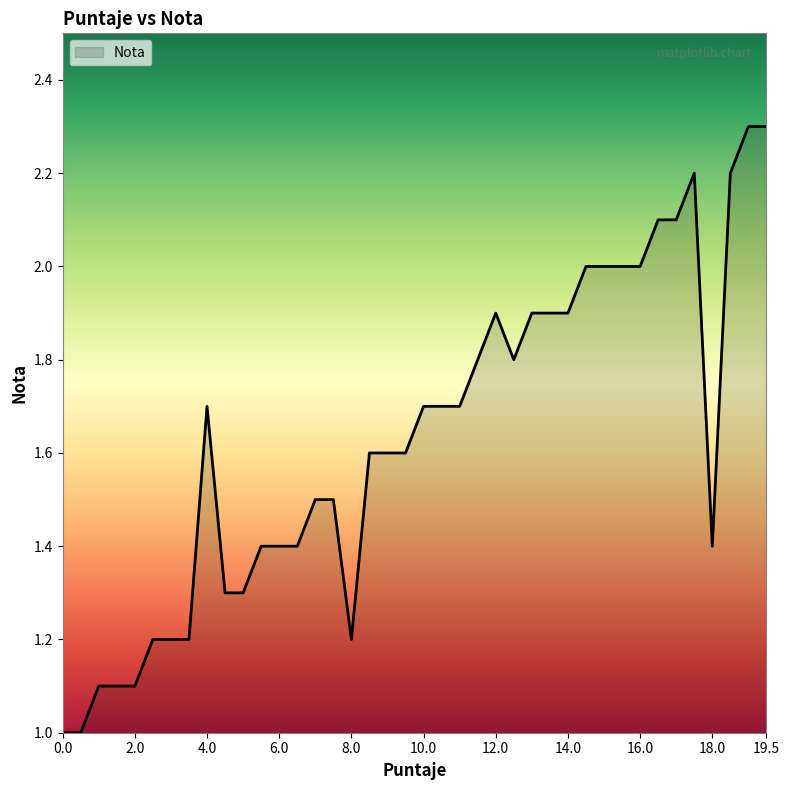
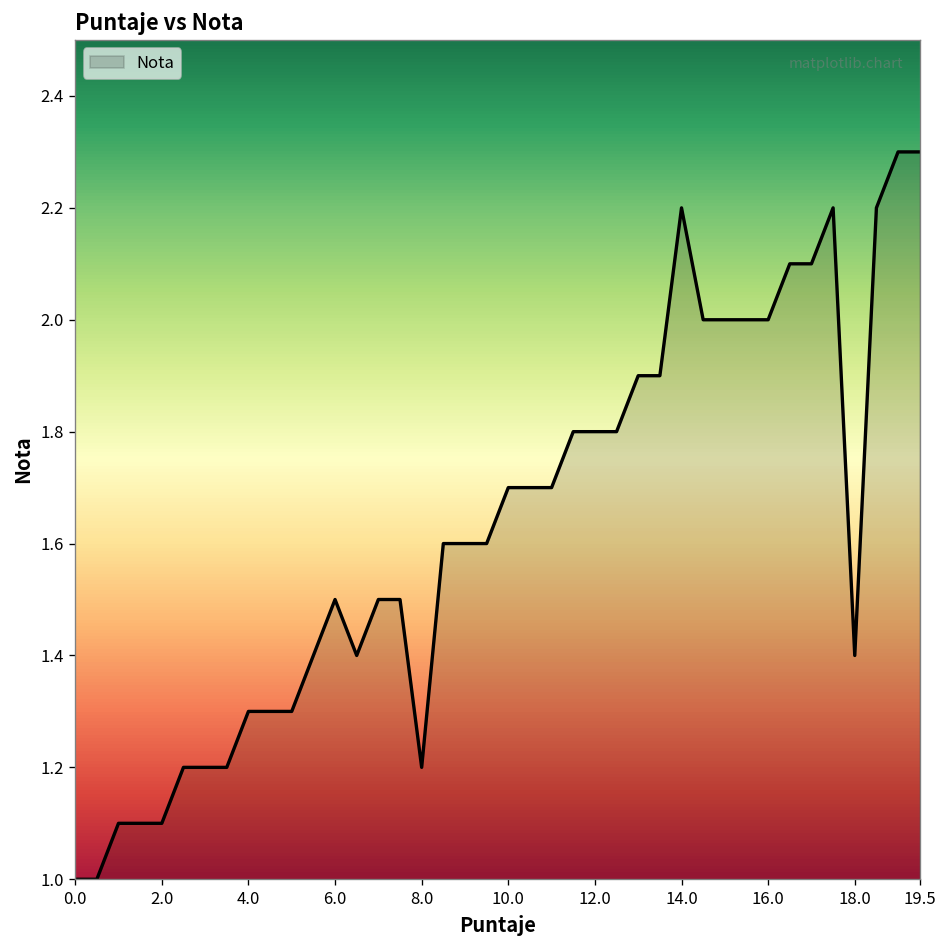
  {
    "0.0": 1.0,
    "2.0": 1.1,
-   "4.0": 1.7,
-   "6.0": 1.4,
+   "4.0": 1.3,
+   "6.0": 1.5,
    "8.0": 1.2,
    "10.0": 1.7,
-   "12.0": 1.9,
-   "14.0": 1.9,
+   "12.0": 1.8,
+   "14.0": 2.2,
    "16.0": 2.0,
    "18.0": 1.4,
    "19.5": 2.3
  }
